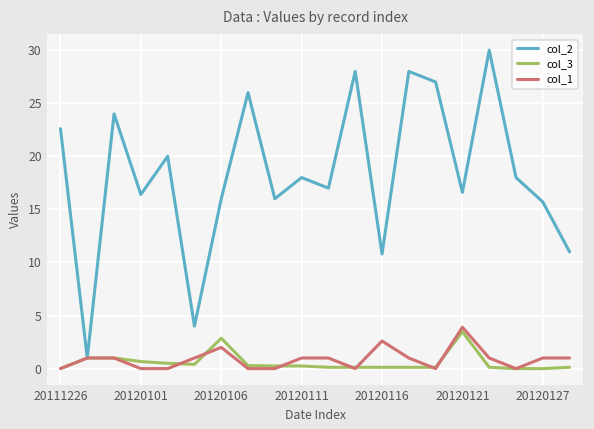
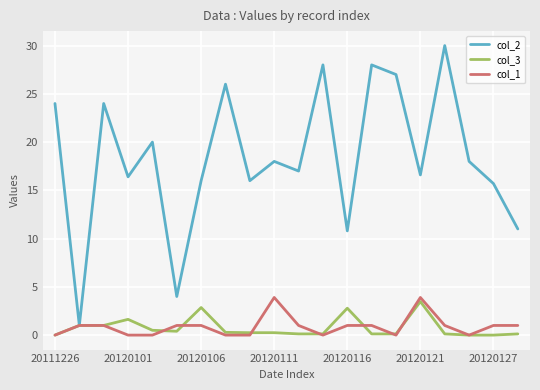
  {
    "col_2": {
-     "20111226": 23,
+     "20111226": 24,
      "20120101": 16,
      "20120106": 16,
      "20120111": 18,
      "20120116": 11,
      "20120121": 17,
      "20120127": 16
    },
    "col_3": {
-     "20120101": 1,
+     "20120101": 2,
      "20120106": 3,
      "20120111": 0,
-     "20120116": 0,
+     "20120116": 3,
      "20120121": 3,
      "20120127": 0
    },
    "col_1": {
      "20120101": 0,
-     "20120106": 2,
-     "20120111": 1,
-     "20120116": 3,
+     "20120106": 1,
+     "20120111": 4,
+     "20120116": 1,
      "20120121": 4,
      "20120127": 1
    }
  }
